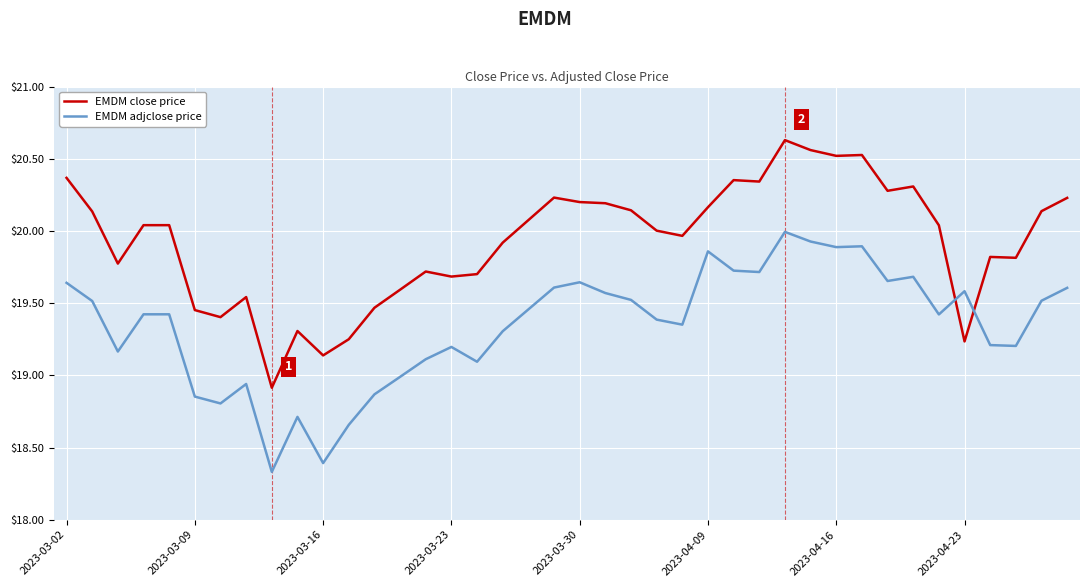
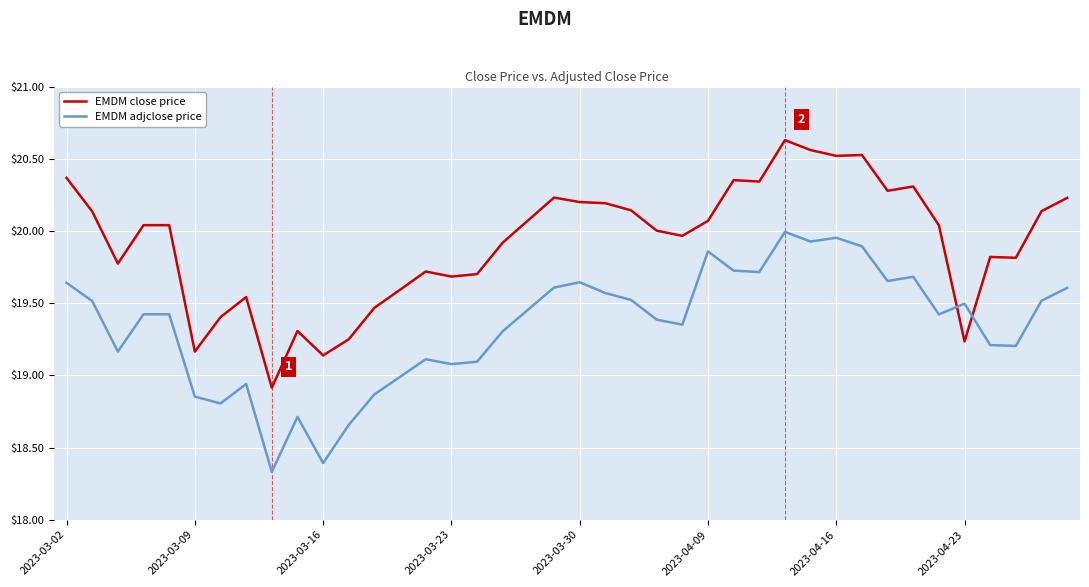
  {
    "EMDM close price": {
      "2023-03-02": "$20.37",
-     "2023-03-09": "$19.45",
+     "2023-03-09": "$19.16",
      "2023-03-16": "$19.14",
      "2023-03-23": "$19.68",
      "2023-03-30": "$20.20",
-     "2023-04-09": "$20.16",
+     "2023-04-09": "$20.07",
      "2023-04-16": "$20.52",
      "2023-04-23": "$19.23"
    },
    "EMDM adjclose price": {
      "2023-03-02": "$19.64",
      "2023-03-09": "$18.85",
      "2023-03-16": "$18.39",
-     "2023-03-23": "$19.20",
+     "2023-03-23": "$19.08",
      "2023-03-30": "$19.64",
      "2023-04-09": "$19.86",
-     "2023-04-16": "$19.89",
-     "2023-04-23": "$19.58"
+     "2023-04-16": "$19.95",
+     "2023-04-23": "$19.50"
    }
  }
